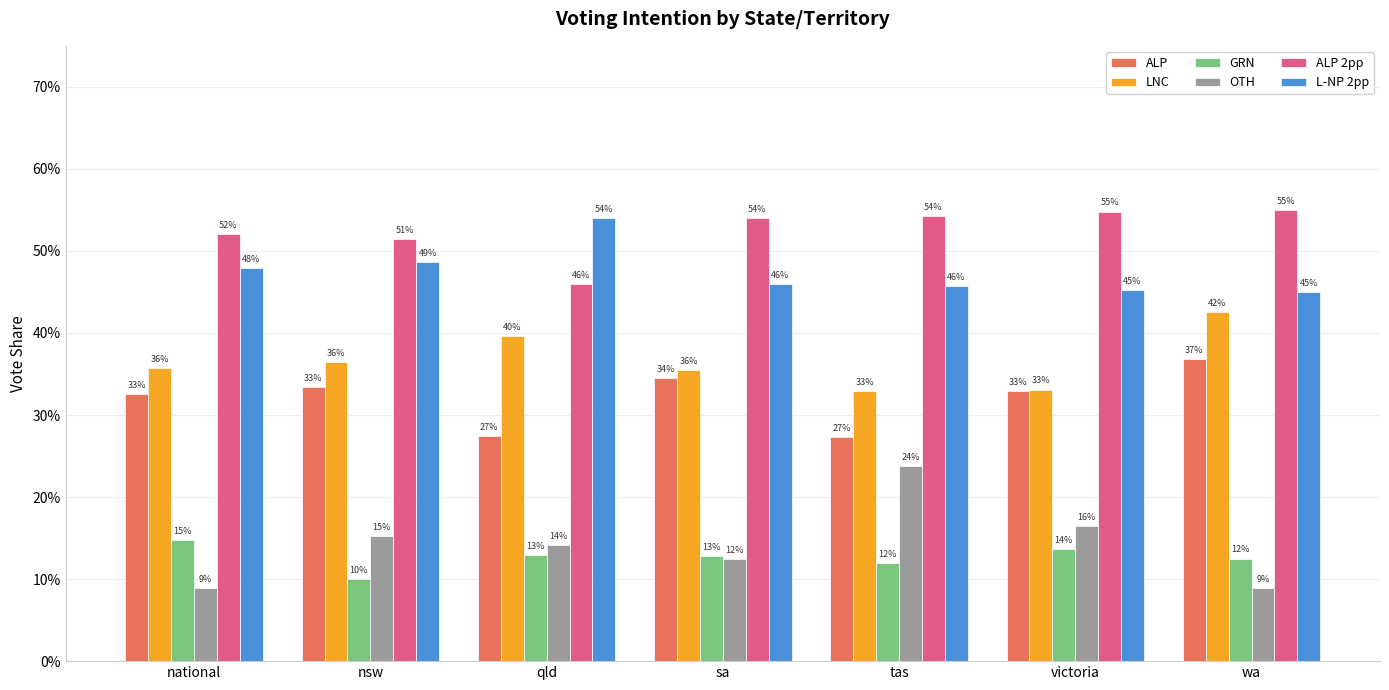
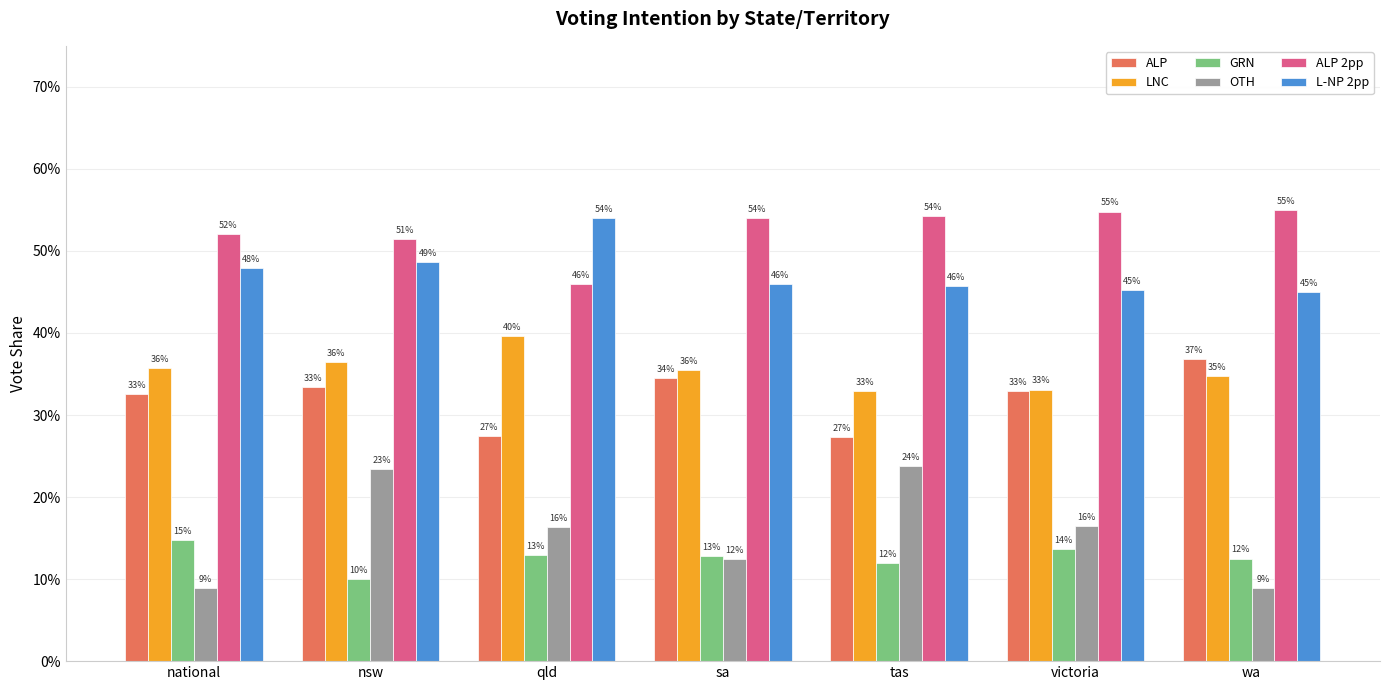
  {
    "LNC": {
      "national": "36%",
      "nsw": "36%",
      "qld": "40%",
      "sa": "36%",
      "tas": "33%",
      "victoria": "33%",
-     "wa": "42%"
+     "wa": "35%"
    },
    "GRN": {
      "national": "15%",
      "nsw": "10%",
      "qld": "13%",
      "sa": "13%",
      "tas": "12%",
      "victoria": "14%",
      "wa": "12%"
    },
    "OTH": {
      "national": "9%",
-     "nsw": "15%",
-     "qld": "14%",
+     "nsw": "23%",
+     "qld": "16%",
      "sa": "12%",
      "tas": "24%",
      "victoria": "16%",
      "wa": "9%"
    },
    "L-NP 2pp": {
      "national": "48%",
      "nsw": "49%",
      "qld": "54%",
      "sa": "46%",
      "tas": "46%",
      "victoria": "45%",
      "wa": "45%"
    }
  }
